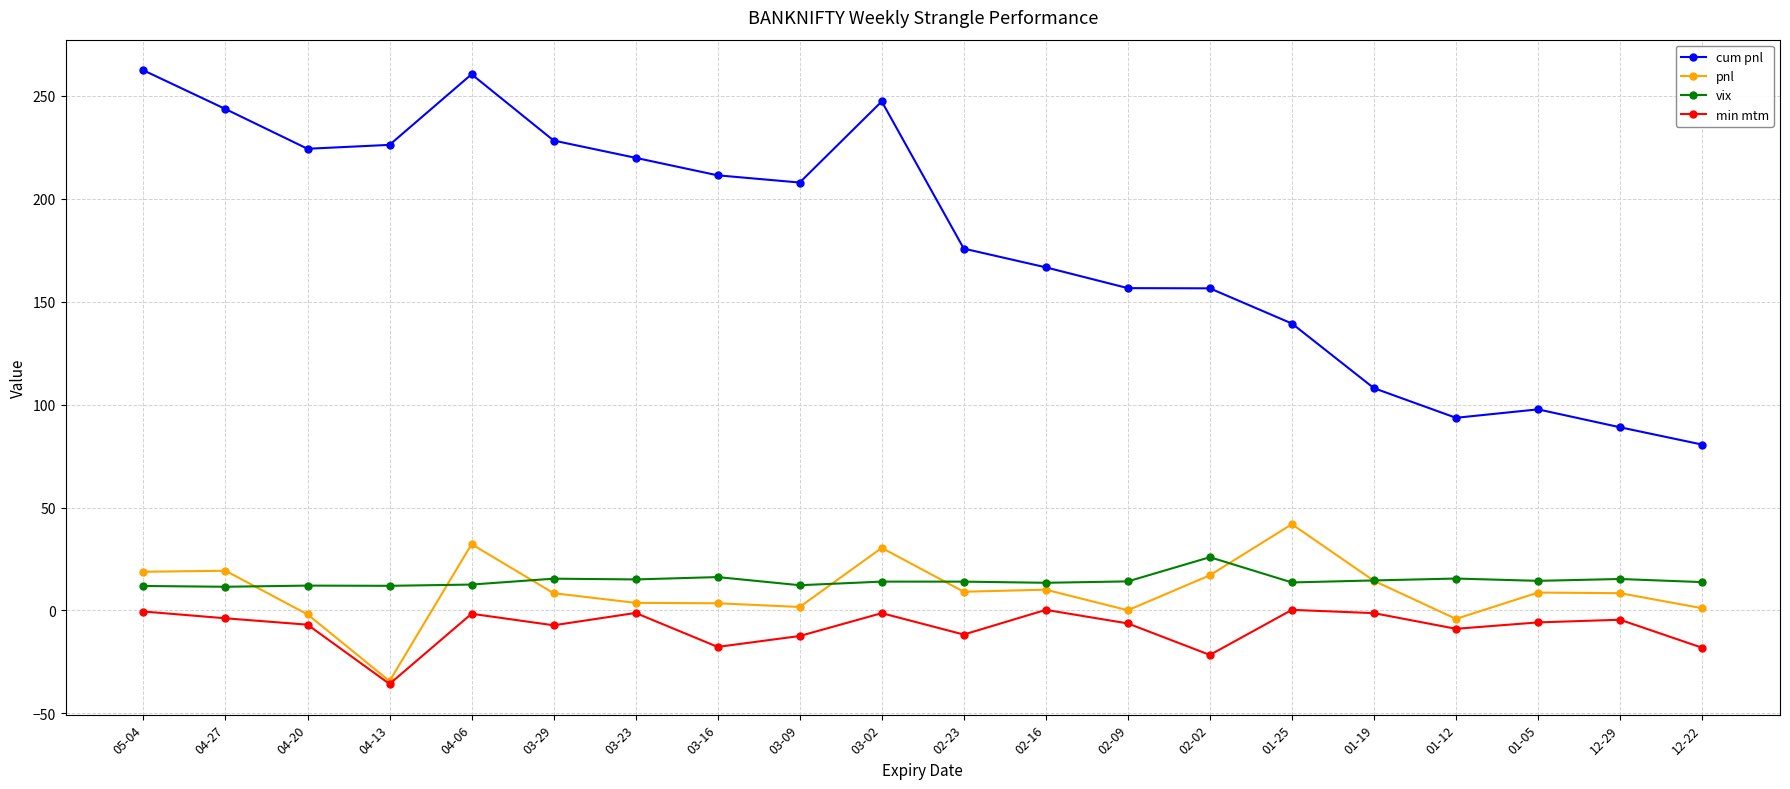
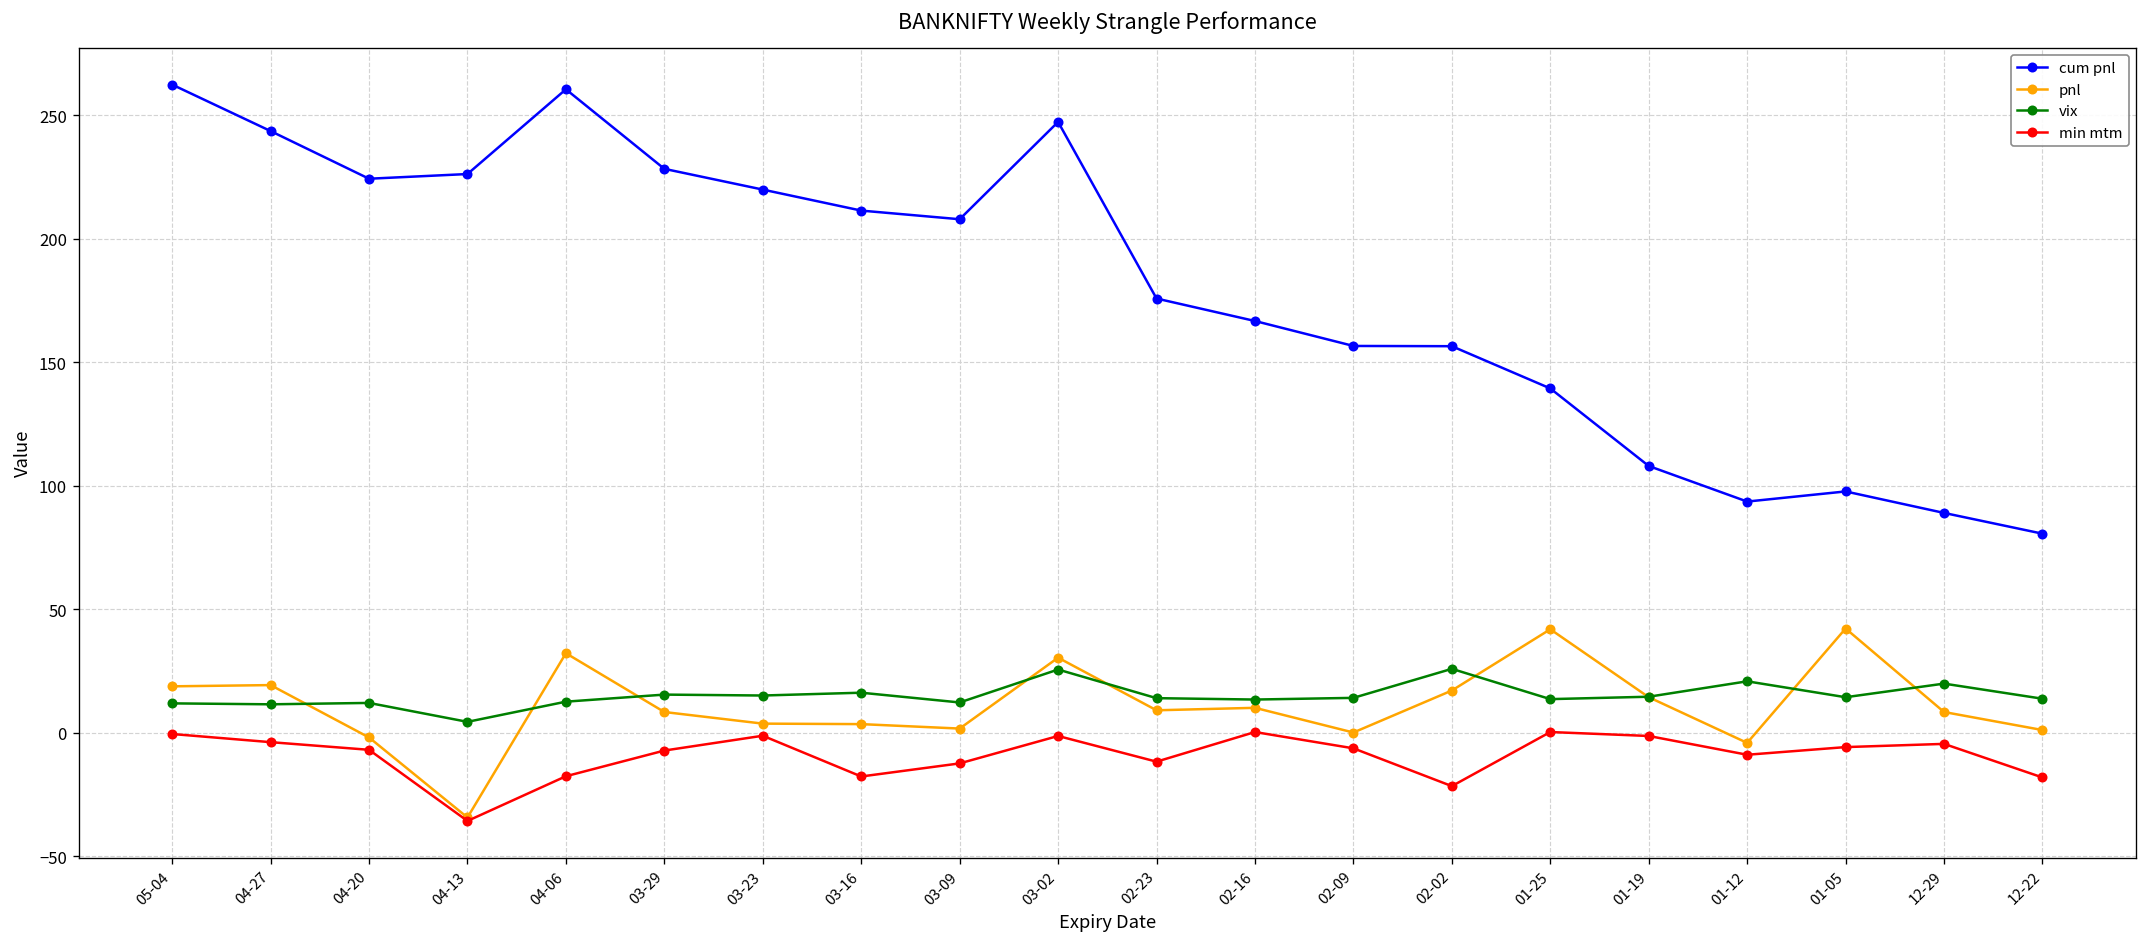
  {
    "cum pnl": {
      "05-04": 262,
      "04-27": 244,
      "04-20": 224,
      "04-13": 226,
      "04-06": 261,
      "03-29": 228,
      "03-23": 220,
      "03-16": 211,
      "03-09": 208,
      "03-02": 247,
      "02-23": 176,
      "02-16": 167,
      "02-09": 157,
      "02-02": 157,
      "01-25": 139,
      "01-19": 108,
      "01-12": 94,
      "01-05": 98,
      "12-29": 89,
      "12-22": 81
    },
    "pnl": {
      "05-04": 19,
      "04-27": 19,
      "04-20": -2,
      "04-13": -34,
      "04-06": 32,
      "03-29": 8,
      "03-23": 4,
      "03-16": 4,
      "03-09": 2,
      "03-02": 30,
      "02-23": 9,
      "02-16": 10,
      "02-09": 0,
      "02-02": 17,
      "01-25": 42,
      "01-12": -4,
-     "01-05": 9,
+     "01-05": 42,
      "12-29": 8,
      "12-22": 1
    },
    "vix": {
      "05-04": 12,
      "04-27": 12,
      "04-20": 12,
-     "04-13": 12,
+     "04-13": 4,
      "04-06": 13,
      "03-29": 15,
      "03-23": 15,
      "03-16": 16,
      "03-09": 12,
-     "03-02": 14,
+     "03-02": 26,
      "02-23": 14,
      "02-16": 13,
      "02-09": 14,
      "02-02": 26,
      "01-25": 14,
-     "01-12": 16,
+     "01-12": 21,
      "01-05": 14,
-     "12-29": 15,
+     "12-29": 20,
      "12-22": 14
    },
    "min mtm": {
      "05-04": -1,
      "04-27": -4,
      "04-20": -7,
      "04-13": -36,
-     "04-06": -2,
+     "04-06": -18,
      "03-29": -7,
      "03-23": -1,
      "03-16": -18,
      "03-09": -12,
      "03-02": -1,
      "02-23": -12,
      "02-16": 0,
      "02-09": -6,
      "02-02": -22,
      "01-25": 0,
      "01-19": -1,
      "01-12": -9,
      "01-05": -6,
      "12-29": -5,
      "12-22": -18
    }
  }
